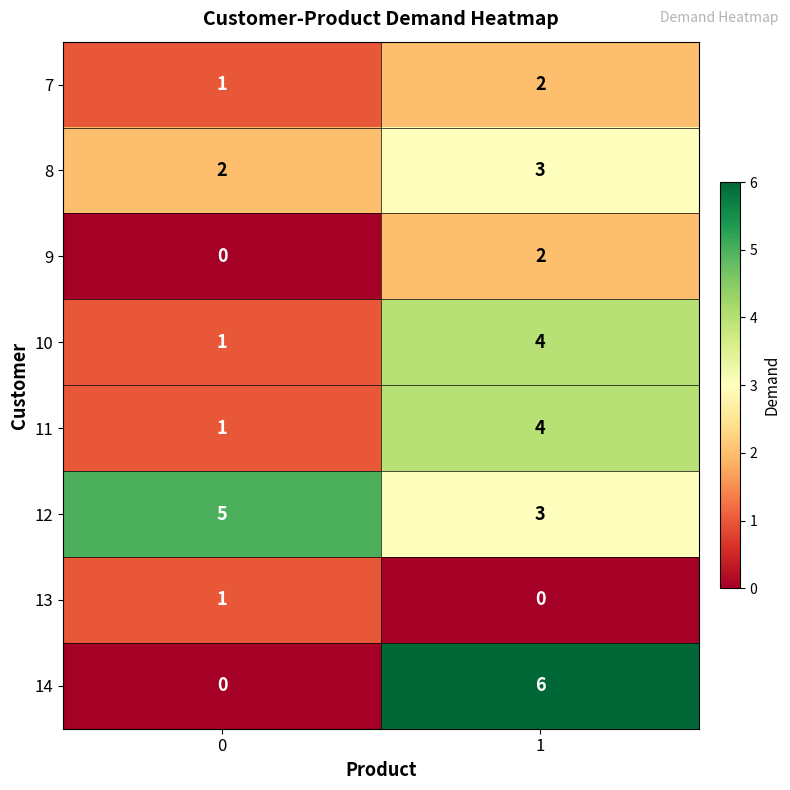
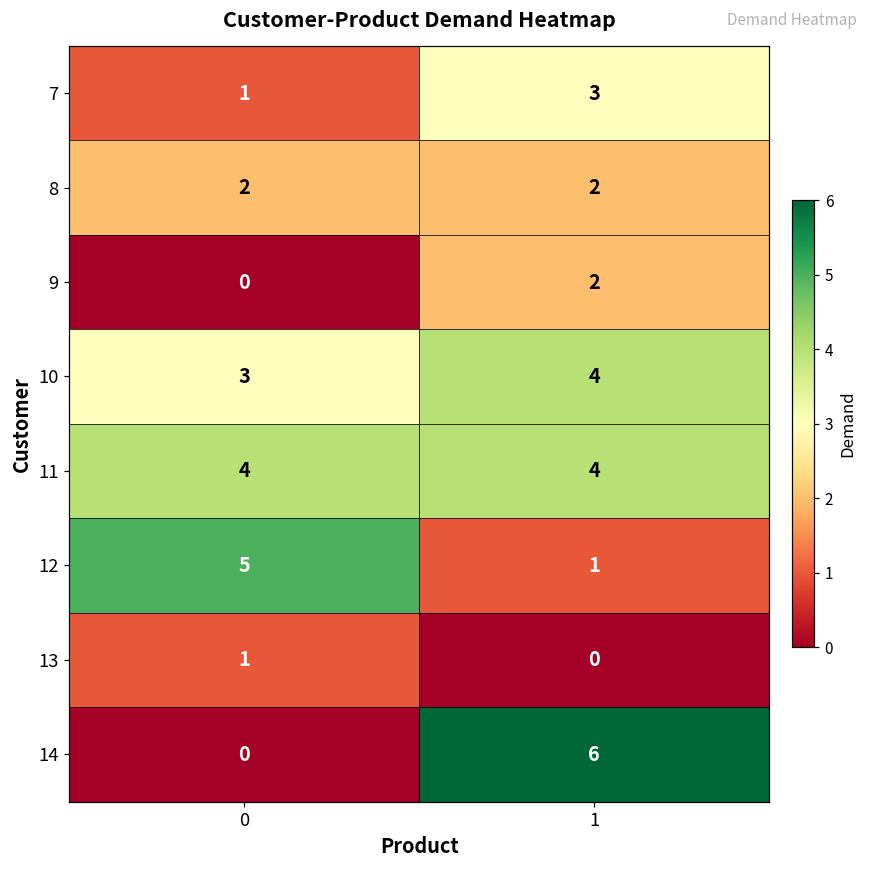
  {
    "7": {
      "0": 1,
-     "1": 2
+     "1": 3
    },
    "8": {
      "0": 2,
-     "1": 3
+     "1": 2
    },
    "9": {
      "0": 0,
      "1": 2
    },
    "10": {
-     "0": 1,
+     "0": 3,
      "1": 4
    },
    "11": {
-     "0": 1,
+     "0": 4,
      "1": 4
    },
    "12": {
      "0": 5,
-     "1": 3
+     "1": 1
    },
    "13": {
      "0": 1,
      "1": 0
    },
    "14": {
      "0": 0,
      "1": 6
    }
  }
